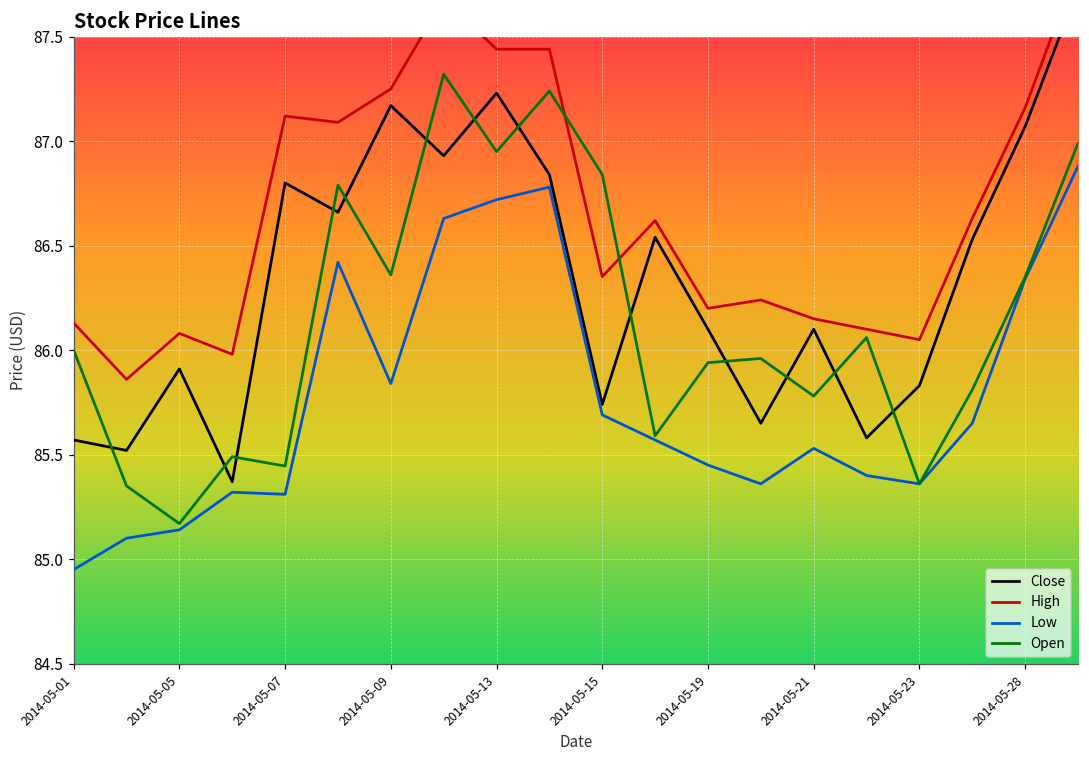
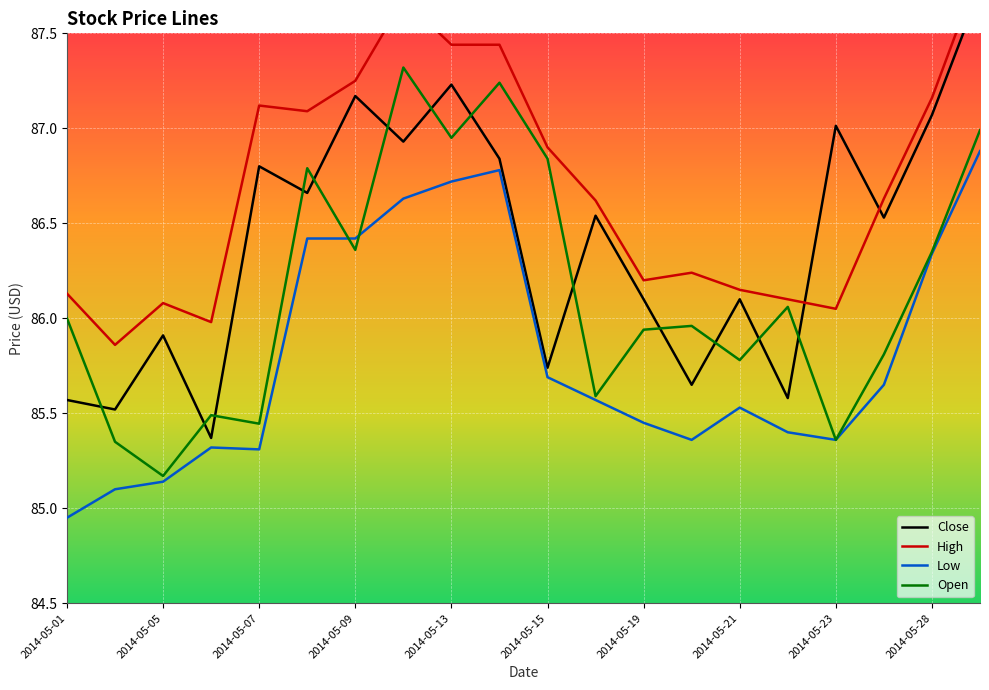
  {
    "Close": {
      "2014-05-01": 85.57,
      "2014-05-05": 85.91,
      "2014-05-07": 86.80,
      "2014-05-09": 87.17,
      "2014-05-13": 87.23,
      "2014-05-15": 85.74,
      "2014-05-19": 86.10,
      "2014-05-21": 86.10,
-     "2014-05-23": 85.83,
+     "2014-05-23": 87.01,
      "2014-05-28": 87.07
    },
    "High": {
      "2014-05-01": 86.13,
      "2014-05-05": 86.08,
      "2014-05-07": 87.12,
      "2014-05-09": 87.25,
      "2014-05-13": 87.44,
-     "2014-05-15": 86.35,
+     "2014-05-15": 86.90,
      "2014-05-19": 86.20,
      "2014-05-21": 86.15,
      "2014-05-23": 86.05,
      "2014-05-28": 87.16
    },
    "Low": {
      "2014-05-01": 84.95,
      "2014-05-05": 85.14,
      "2014-05-07": 85.31,
-     "2014-05-09": 85.84,
+     "2014-05-09": 86.42,
      "2014-05-13": 86.72,
      "2014-05-15": 85.69,
      "2014-05-19": 85.45,
      "2014-05-21": 85.53
    },
    "Open": {
      "2014-05-01": 86.00,
      "2014-05-05": 85.17,
      "2014-05-07": 85.45,
      "2014-05-09": 86.36,
      "2014-05-13": 86.95,
      "2014-05-15": 86.84,
      "2014-05-19": 85.94,
      "2014-05-21": 85.78
    }
  }
